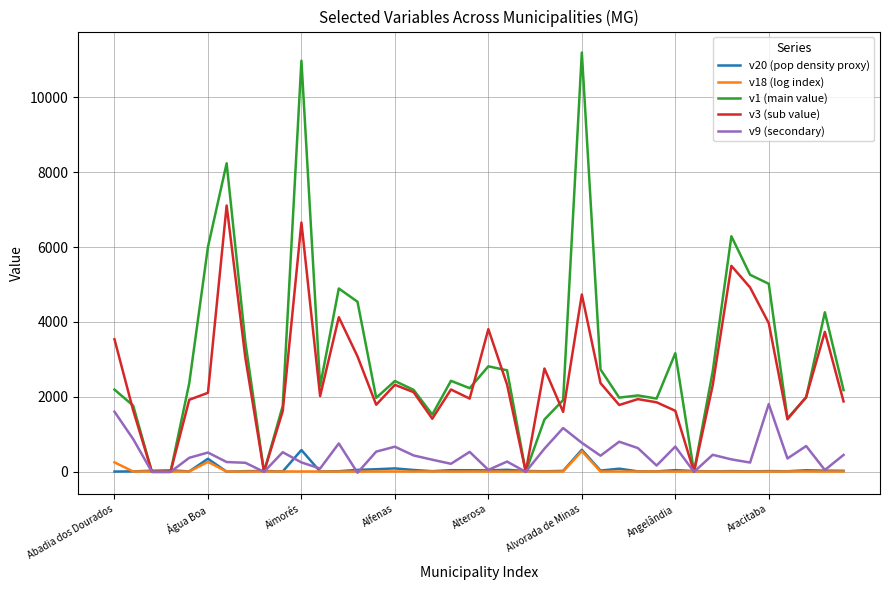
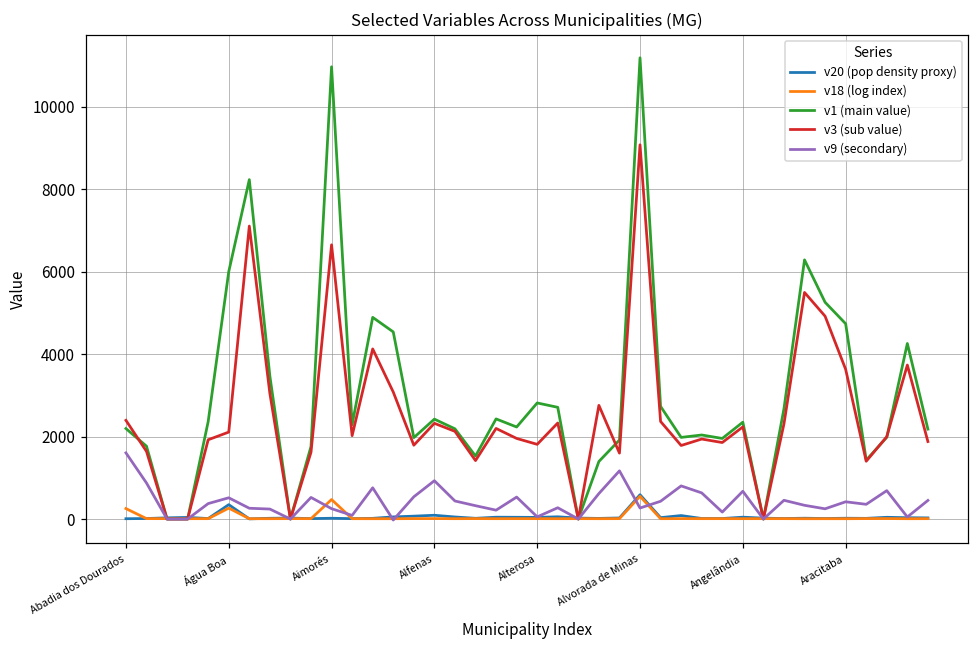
  {
    "v20 (pop density proxy)": {
      "Abadia dos Dourados": 0,
      "Água Boa": 300,
-     "Aimorés": 600,
+     "Aimorés": 0,
      "Alfenas": 100
    },
    "v18 (log index)": {
      "Abadia dos Dourados": 300,
      "Água Boa": 300,
-     "Aimorés": 0,
+     "Aimorés": 500,
      "Alfenas": 0
    },
    "v1 (main value)": {
      "Abadia dos Dourados": 2200,
      "Água Boa": 6000,
      "Aimorés": 11000,
      "Alfenas": 2400,
      "Alterosa": 2800,
      "Alvorada de Minas": 11200,
-     "Angelândia": 3200,
-     "Aracitaba": 5000
+     "Angelândia": 2300,
+     "Aracitaba": 4700
    },
    "v3 (sub value)": {
-     "Abadia dos Dourados": 3500,
+     "Abadia dos Dourados": 2400,
      "Água Boa": 2100,
      "Aimorés": 6700,
      "Alfenas": 2300,
-     "Alterosa": 3800,
-     "Alvorada de Minas": 4700,
-     "Angelândia": 1600,
-     "Aracitaba": 4000
+     "Alterosa": 1800,
+     "Alvorada de Minas": 9100,
+     "Angelândia": 2200,
+     "Aracitaba": 3600
    },
    "v9 (secondary)": {
      "Abadia dos Dourados": 1600,
      "Água Boa": 500,
      "Aimorés": 300,
-     "Alfenas": 700,
-     "Alvorada de Minas": 800,
+     "Alfenas": 900,
+     "Alvorada de Minas": 300,
      "Angelândia": 700,
-     "Aracitaba": 1800
+     "Aracitaba": 400
    }
  }
